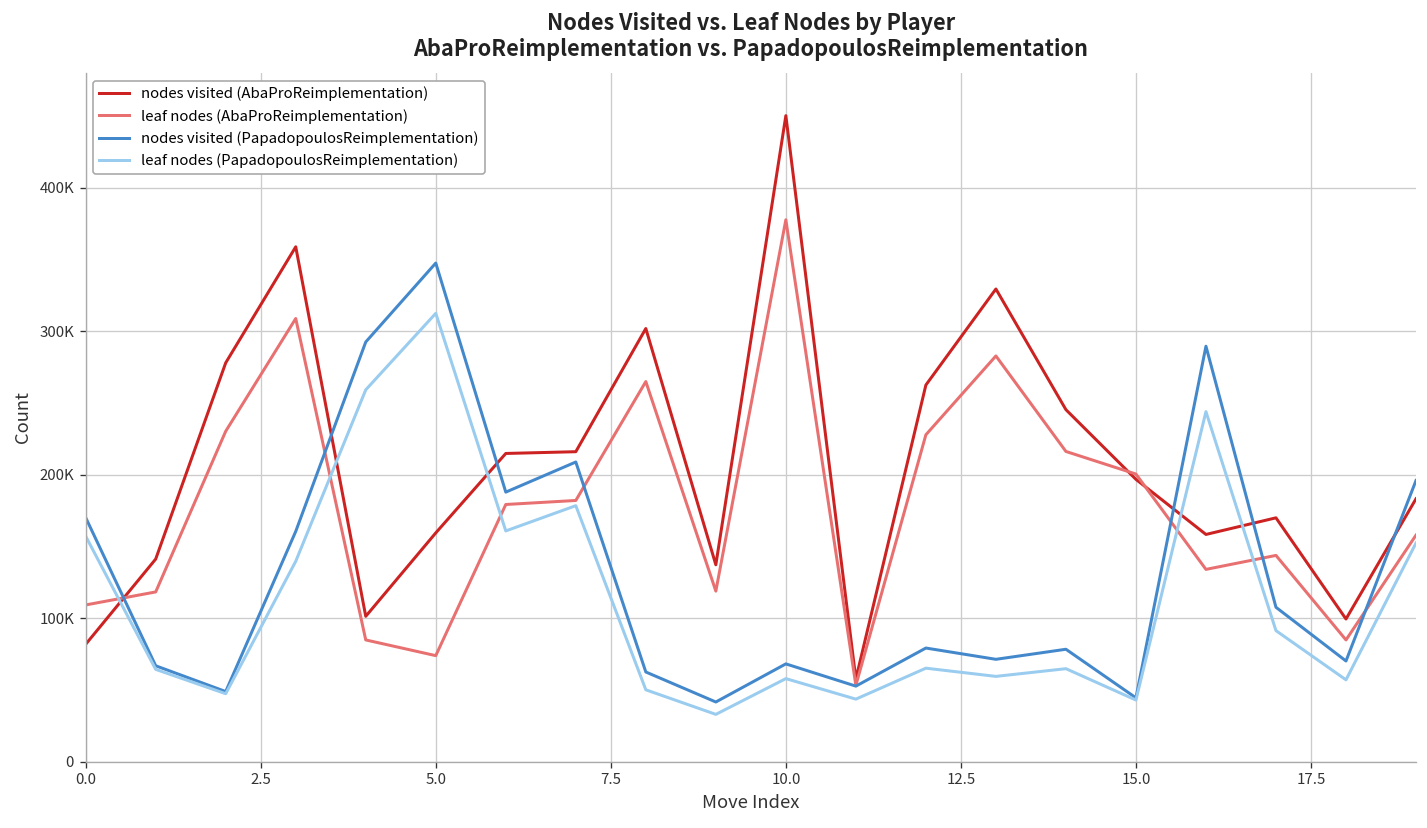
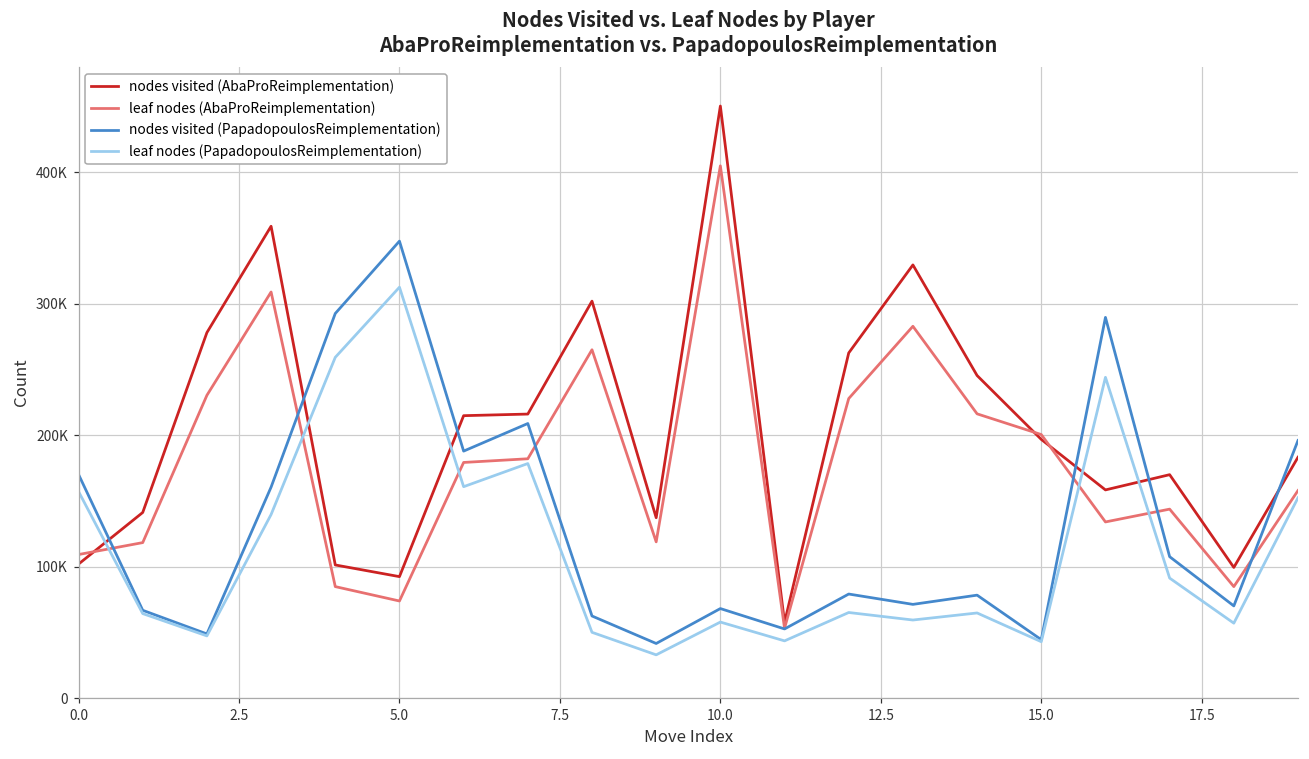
  {
    "nodes visited (AbaProReimplementation)": {
-     "0.0": 82000,
-     "5.0": 159000,
+     "0.0": 102000,
+     "5.0": 92000,
      "10.0": 450000,
      "15.0": 197000
    },
    "leaf nodes (AbaProReimplementation)": {
      "0.0": 109000,
      "5.0": 74000,
-     "10.0": 378000,
+     "10.0": 405000,
      "15.0": 200000
    },
    "nodes visited (PapadopoulosReimplementation)": {
      "0.0": 170000,
      "5.0": 348000,
      "10.0": 68000
    },
    "leaf nodes (PapadopoulosReimplementation)": {
      "0.0": 157000,
      "5.0": 313000,
      "10.0": 58000
    }
  }
